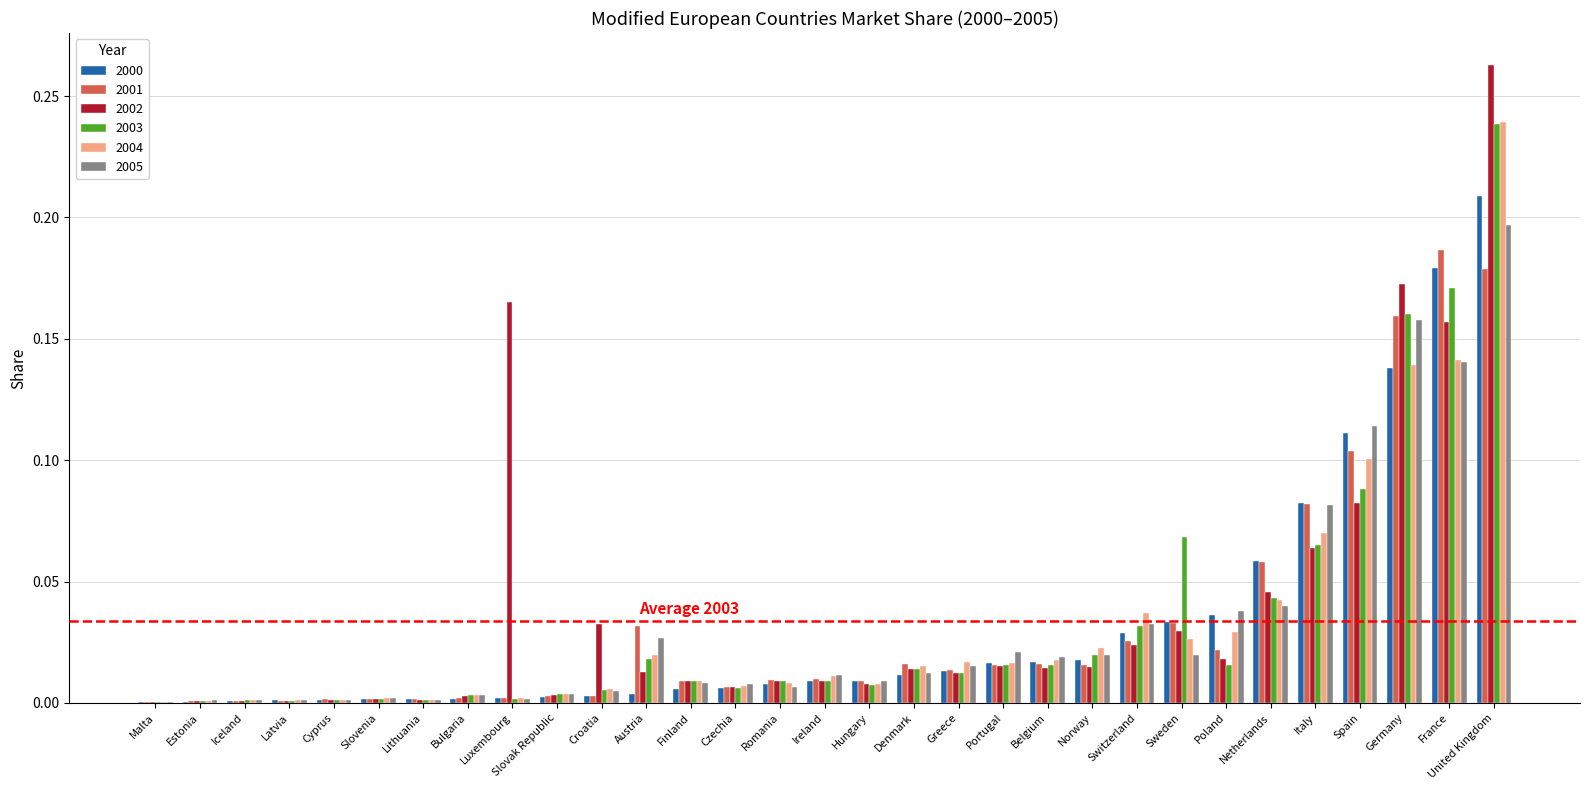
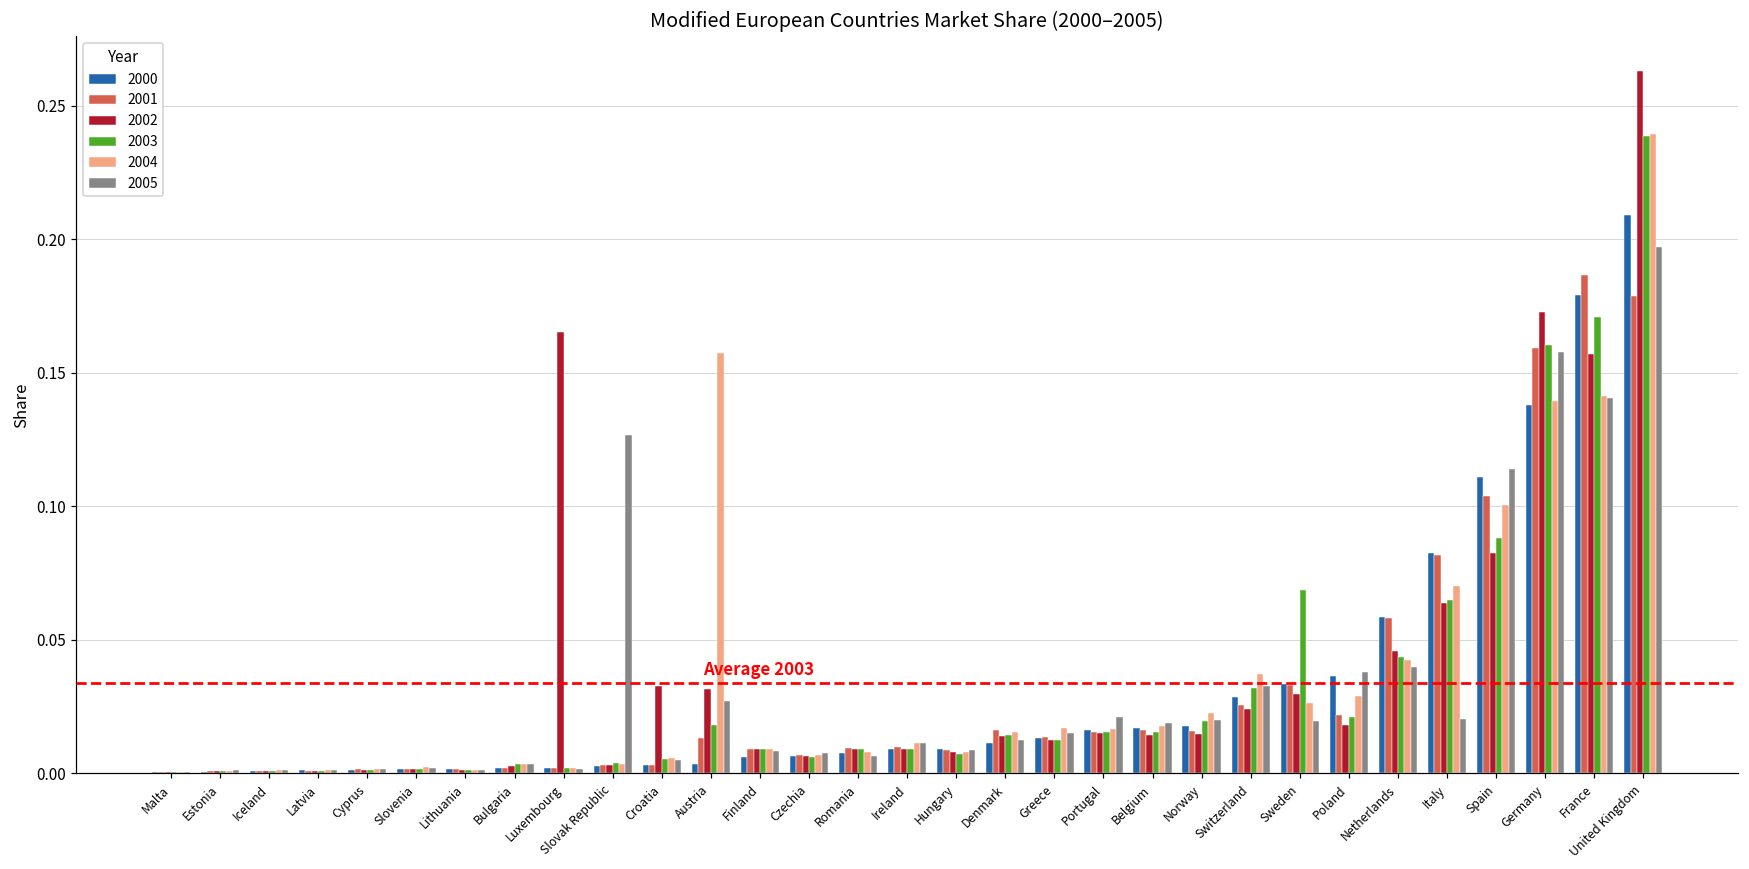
  {
    "2000": {
      "Latvia": 0.001,
      "Cyprus": 0.001,
      "Slovenia": 0.002,
      "Lithuania": 0.002,
      "Bulgaria": 0.002,
      "Luxembourg": 0.002,
      "Slovak Republic": 0.003,
      "Croatia": 0.003,
      "Austria": 0.004,
      "Finland": 0.006,
      "Czechia": 0.006,
      "Romania": 0.008,
      "Ireland": 0.009,
      "Hungary": 0.009,
      "Denmark": 0.011,
      "Greece": 0.013,
      "Portugal": 0.016,
      "Belgium": 0.017,
      "Norway": 0.018,
      "Switzerland": 0.029,
      "Sweden": 0.033,
      "Poland": 0.036,
      "Netherlands": 0.059,
      "Italy": 0.083,
      "Spain": 0.111,
      "Germany": 0.138,
      "France": 0.179,
      "United Kingdom": 0.209
    },
    "2001": {
      "Cyprus": 0.001,
      "Slovenia": 0.002,
      "Lithuania": 0.002,
      "Bulgaria": 0.002,
      "Luxembourg": 0.002,
      "Slovak Republic": 0.003,
      "Croatia": 0.003,
-     "Austria": 0.032,
+     "Austria": 0.013,
      "Finland": 0.009,
      "Czechia": 0.007,
      "Romania": 0.009,
      "Ireland": 0.010,
      "Hungary": 0.009,
      "Denmark": 0.016,
      "Greece": 0.013,
      "Portugal": 0.016,
      "Belgium": 0.016,
      "Norway": 0.016,
      "Switzerland": 0.025,
      "Sweden": 0.033,
      "Poland": 0.022,
      "Netherlands": 0.058,
      "Italy": 0.082,
      "Spain": 0.104,
      "Germany": 0.159,
      "France": 0.187,
      "United Kingdom": 0.179
    },
    "2002": {
      "Cyprus": 0.001,
      "Slovenia": 0.002,
      "Lithuania": 0.001,
      "Bulgaria": 0.003,
      "Luxembourg": 0.165,
      "Slovak Republic": 0.003,
      "Croatia": 0.033,
-     "Austria": 0.013,
+     "Austria": 0.032,
      "Finland": 0.009,
      "Czechia": 0.007,
      "Romania": 0.009,
      "Ireland": 0.009,
      "Hungary": 0.008,
      "Denmark": 0.014,
      "Greece": 0.012,
      "Portugal": 0.015,
      "Belgium": 0.014,
      "Norway": 0.015,
      "Switzerland": 0.024,
      "Sweden": 0.030,
      "Poland": 0.018,
      "Netherlands": 0.046,
      "Italy": 0.064,
      "Spain": 0.082,
      "Germany": 0.173,
      "France": 0.157,
      "United Kingdom": 0.263
    },
    "2003": {
      "Cyprus": 0.001,
      "Slovenia": 0.002,
      "Lithuania": 0.001,
      "Bulgaria": 0.003,
      "Luxembourg": 0.002,
      "Slovak Republic": 0.004,
      "Croatia": 0.005,
      "Austria": 0.018,
      "Finland": 0.009,
      "Czechia": 0.006,
      "Romania": 0.009,
      "Ireland": 0.009,
      "Hungary": 0.007,
      "Denmark": 0.014,
      "Greece": 0.012,
      "Portugal": 0.016,
      "Belgium": 0.016,
      "Norway": 0.020,
      "Switzerland": 0.032,
      "Sweden": 0.068,
-     "Poland": 0.016,
+     "Poland": 0.021,
      "Netherlands": 0.043,
      "Italy": 0.065,
      "Spain": 0.088,
      "Germany": 0.160,
      "France": 0.171,
      "United Kingdom": 0.238
    },
    "2004": {
      "Iceland": 0.001,
      "Cyprus": 0.001,
      "Slovenia": 0.002,
      "Lithuania": 0.001,
      "Bulgaria": 0.003,
      "Luxembourg": 0.002,
      "Slovak Republic": 0.004,
      "Croatia": 0.006,
-     "Austria": 0.020,
+     "Austria": 0.157,
      "Finland": 0.009,
      "Czechia": 0.007,
      "Romania": 0.008,
      "Ireland": 0.011,
      "Hungary": 0.008,
      "Denmark": 0.015,
      "Greece": 0.017,
      "Portugal": 0.017,
      "Belgium": 0.018,
      "Norway": 0.023,
      "Switzerland": 0.037,
      "Sweden": 0.026,
      "Poland": 0.029,
      "Netherlands": 0.042,
      "Italy": 0.070,
      "Spain": 0.100,
      "Germany": 0.139,
      "France": 0.141,
      "United Kingdom": 0.239
    },
    "2005": {
      "Estonia": 0.001,
      "Iceland": 0.001,
      "Latvia": 0.001,
      "Cyprus": 0.001,
      "Slovenia": 0.002,
      "Lithuania": 0.001,
      "Bulgaria": 0.003,
      "Luxembourg": 0.002,
-     "Slovak Republic": 0.004,
+     "Slovak Republic": 0.127,
      "Croatia": 0.005,
      "Austria": 0.027,
      "Finland": 0.008,
      "Czechia": 0.008,
      "Romania": 0.006,
      "Ireland": 0.011,
      "Hungary": 0.009,
      "Denmark": 0.013,
      "Greece": 0.015,
      "Portugal": 0.021,
      "Belgium": 0.019,
      "Norway": 0.020,
      "Switzerland": 0.033,
      "Sweden": 0.020,
      "Poland": 0.038,
      "Netherlands": 0.040,
-     "Italy": 0.081,
+     "Italy": 0.020,
      "Spain": 0.114,
      "Germany": 0.158,
      "France": 0.141,
      "United Kingdom": 0.197
    }
  }
